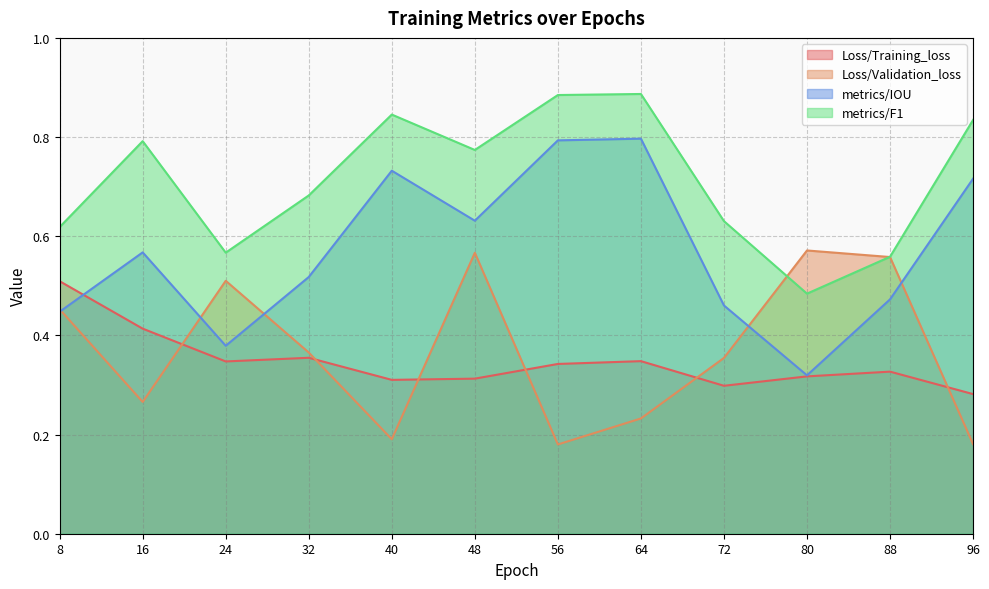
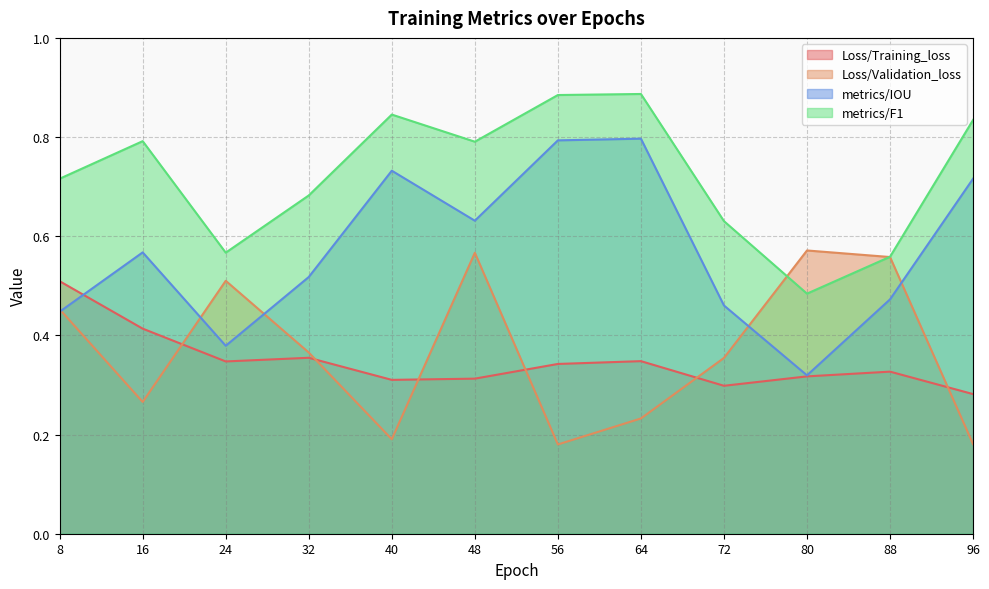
  {
    "metrics/IOU": {
      "8": 0.45,
      "16": 0.57,
      "24": 0.38,
      "32": 0.52,
      "40": 0.73,
      "48": 0.63,
      "56": 0.79,
      "64": 0.80,
      "72": 0.46,
      "88": 0.47,
      "96": 0.72
    },
    "metrics/F1": {
-     "8": 0.62,
+     "8": 0.72,
      "16": 0.79,
      "24": 0.57,
      "32": 0.68,
      "40": 0.85,
-     "48": 0.77,
+     "48": 0.79,
      "56": 0.88,
      "64": 0.89,
      "72": 0.63,
      "80": 0.48,
      "96": 0.83
    }
  }
